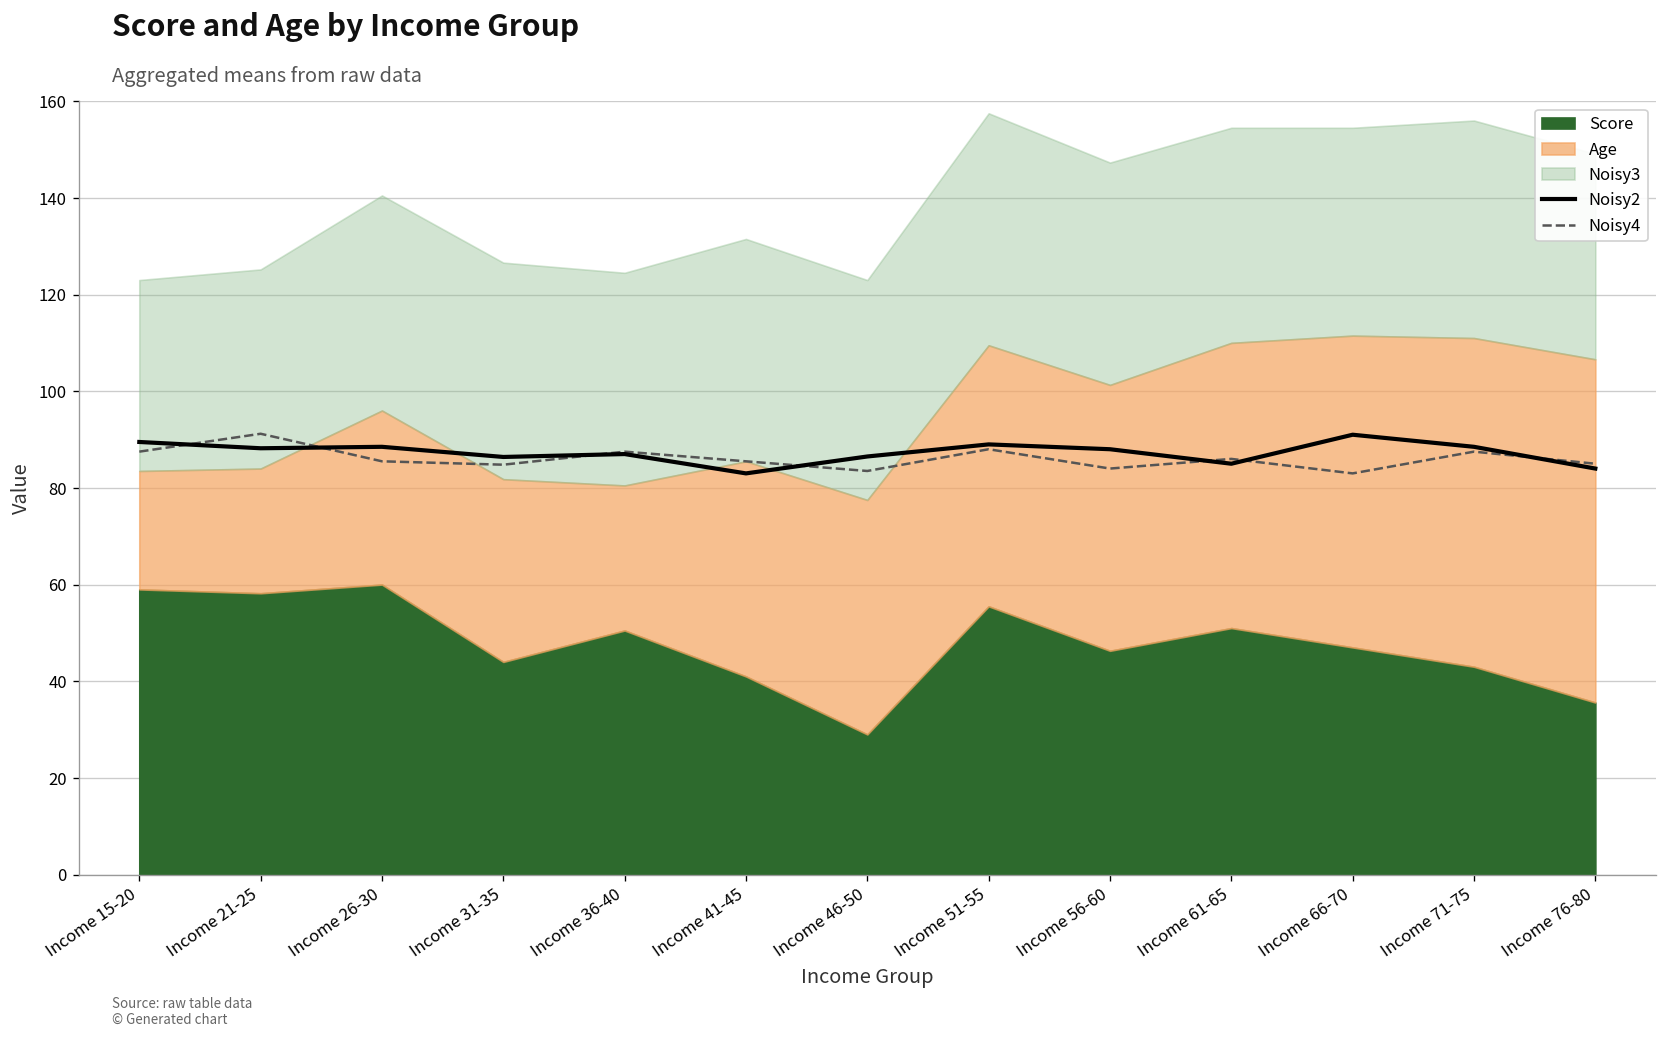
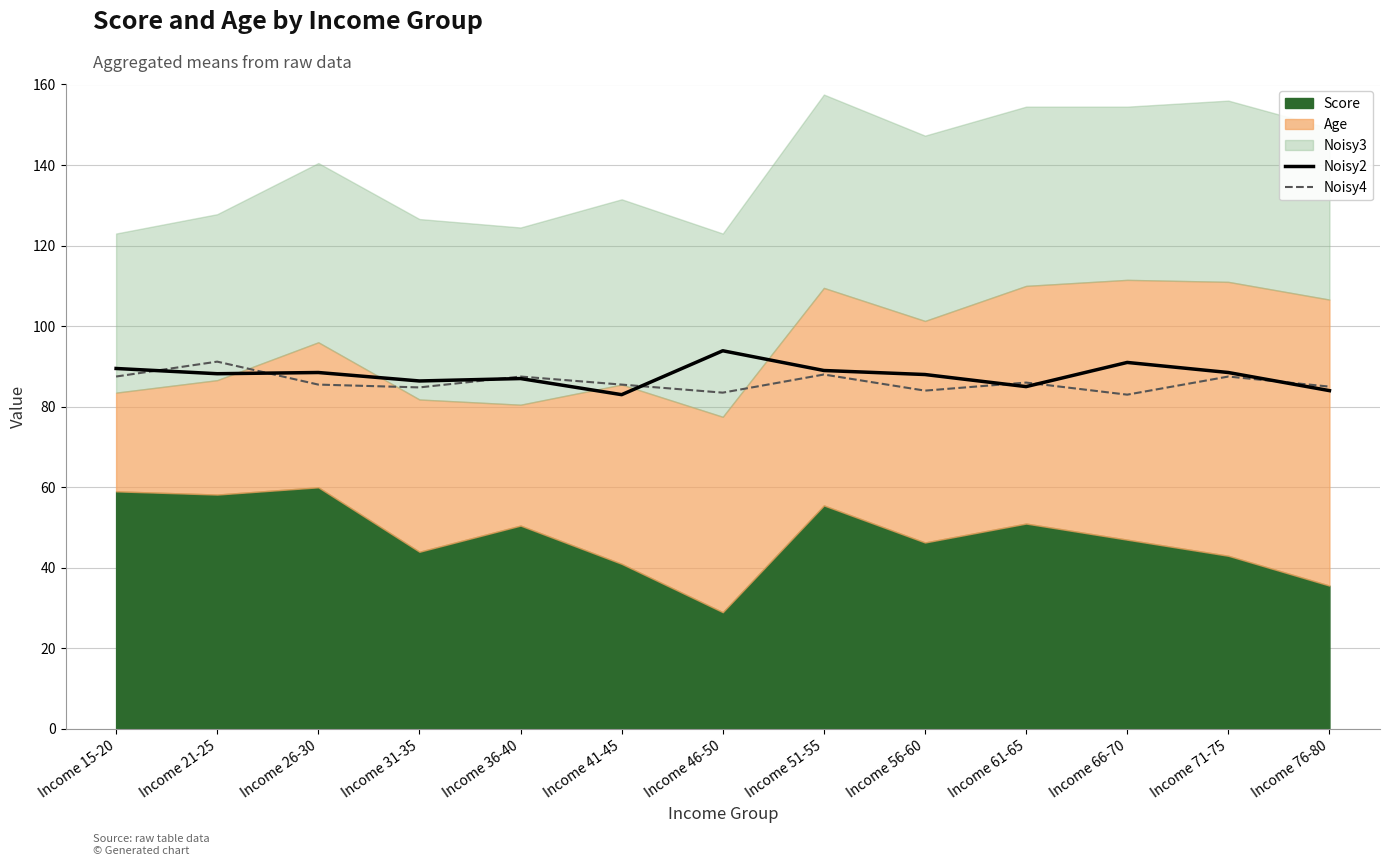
  {
    "Noisy2": {
      "Income 15-20": 90,
      "Income 21-25": 88,
      "Income 26-30": 89,
      "Income 31-35": 86,
      "Income 41-45": 83,
-     "Income 46-50": 87,
+     "Income 46-50": 94,
      "Income 51-55": 89,
      "Income 56-60": 88,
      "Income 61-65": 85,
      "Income 66-70": 91,
      "Income 71-75": 89,
      "Income 76-80": 84
    },
    "Score": {
      "Income 15-20": 59,
      "Income 21-25": 58,
      "Income 26-30": 60,
      "Income 31-35": 44,
      "Income 36-40": 51,
      "Income 41-45": 41,
      "Income 46-50": 29,
      "Income 51-55": 56,
      "Income 56-60": 46,
      "Income 61-65": 51,
      "Income 66-70": 47,
      "Income 71-75": 43,
      "Income 76-80": 36
    },
    "Noisy4": {
      "Income 15-20": 88,
      "Income 21-25": 91,
      "Income 26-30": 86,
      "Income 31-35": 85,
      "Income 46-50": 84,
      "Income 51-55": 88,
      "Income 56-60": 84,
      "Income 61-65": 86,
      "Income 66-70": 83,
      "Income 71-75": 88,
      "Income 76-80": 85
    },
    "Age": {
      "Income 15-20": 25,
-     "Income 21-25": 26,
+     "Income 21-25": 28,
      "Income 26-30": 36,
      "Income 31-35": 38,
      "Income 36-40": 30,
      "Income 46-50": 49,
      "Income 51-55": 54,
      "Income 56-60": 55,
      "Income 61-65": 59,
      "Income 66-70": 65,
      "Income 71-75": 68,
      "Income 76-80": 71
    },
    "Noisy3": {
      "Income 15-20": 40,
      "Income 21-25": 41,
      "Income 26-30": 45,
      "Income 31-35": 45,
      "Income 36-40": 44,
      "Income 41-45": 46,
      "Income 46-50": 46,
      "Income 51-55": 48,
      "Income 56-60": 46,
      "Income 61-65": 45,
      "Income 66-70": 43,
      "Income 71-75": 45
    }
  }
